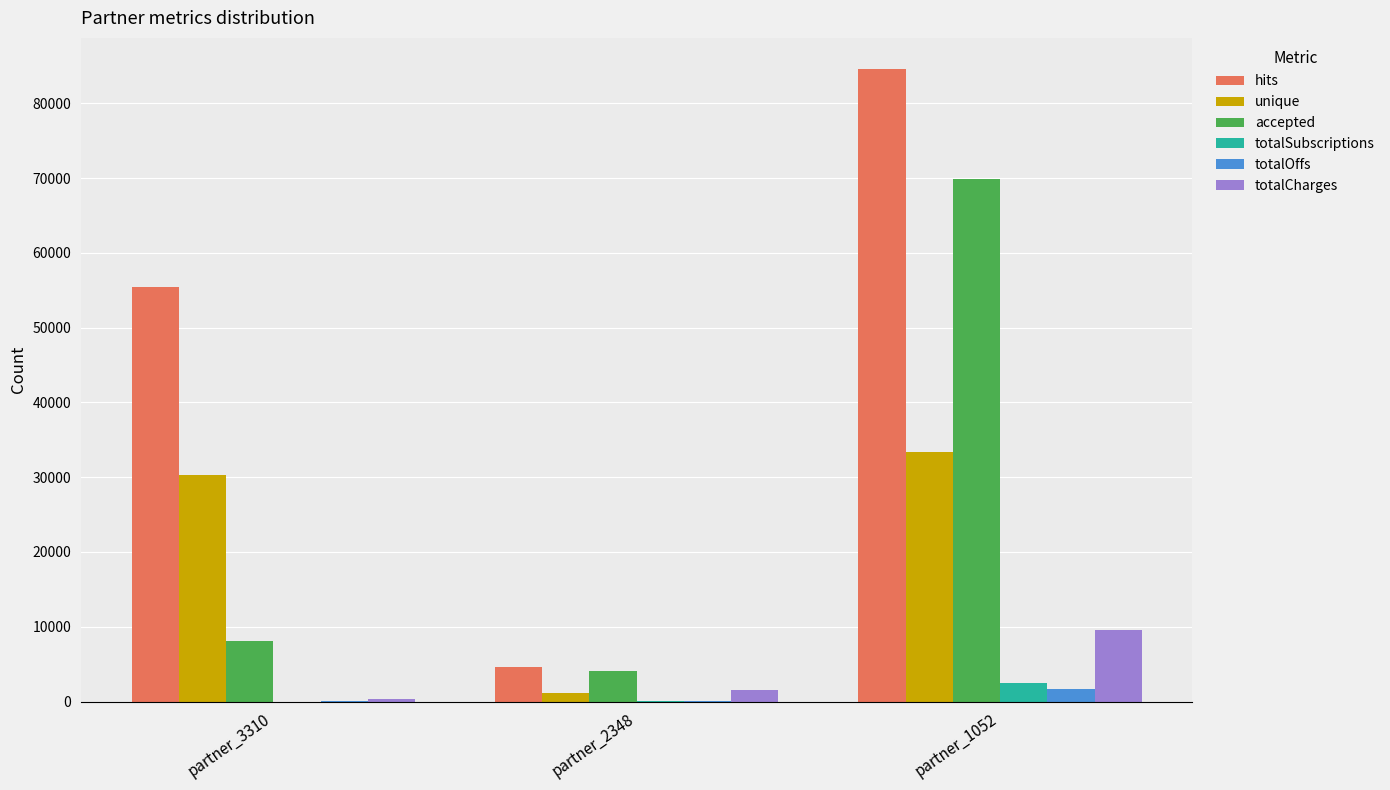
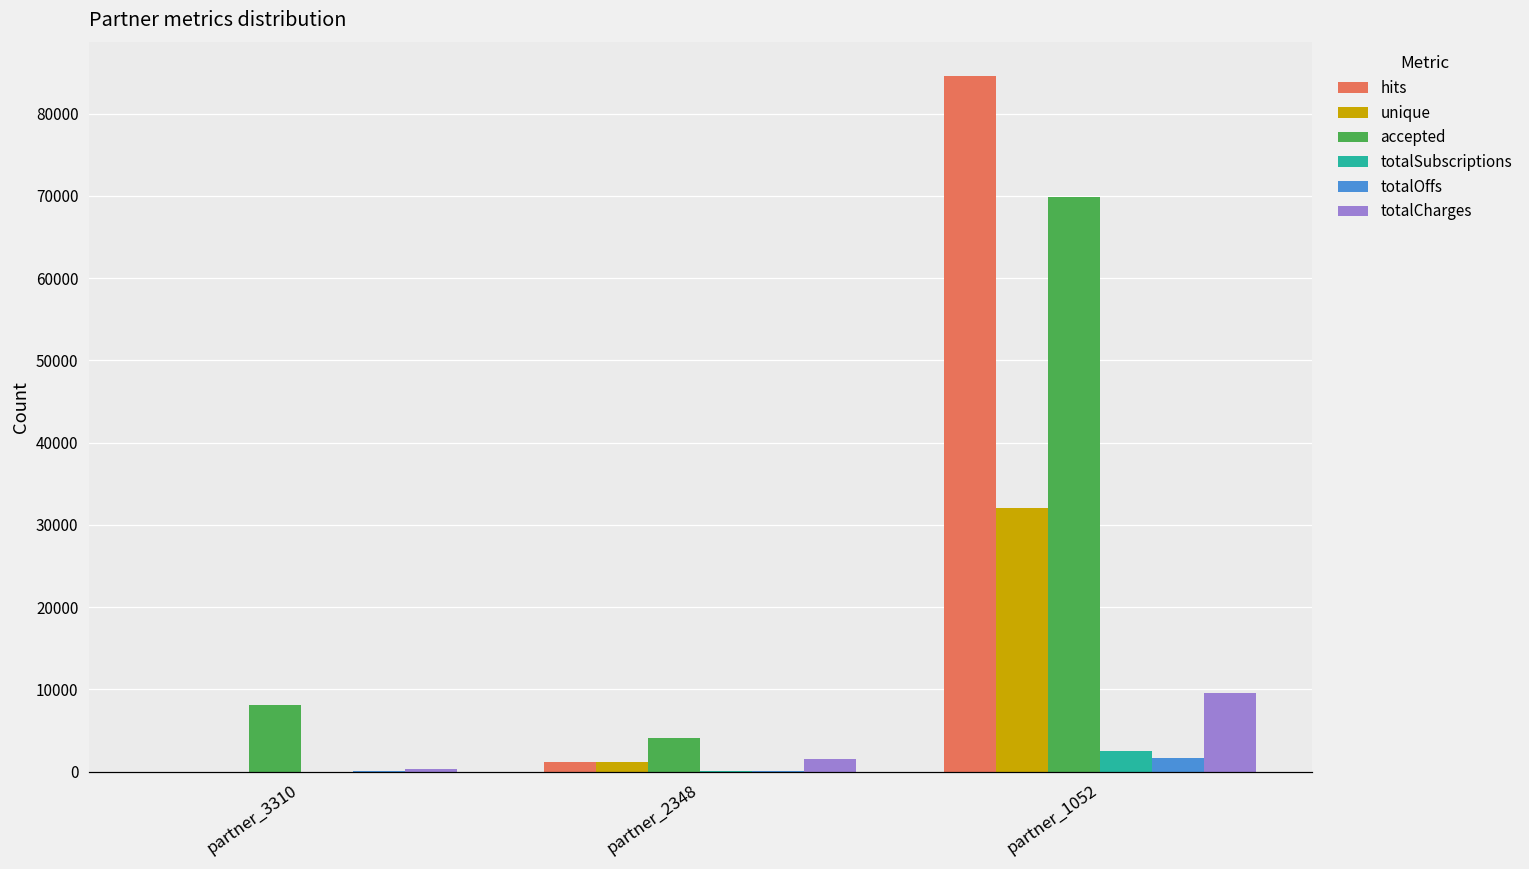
  {
    "hits": {
-     "partner_3310": 55000,
-     "partner_2348": 5000,
+     "partner_3310": 0,
+     "partner_2348": 1000,
      "partner_1052": 85000
    },
    "unique": {
-     "partner_3310": 30000,
+     "partner_3310": 0,
      "partner_2348": 1000,
-     "partner_1052": 33000
+     "partner_1052": 32000
    },
    "accepted": {
      "partner_3310": 8000,
      "partner_2348": 4000,
      "partner_1052": 70000
    },
    "totalSubscriptions": {
      "partner_3310": 0,
      "partner_1052": 2000
    },
    "totalOffs": {
      "partner_1052": 2000
    },
    "totalCharges": {
      "partner_3310": 0,
      "partner_2348": 2000,
      "partner_1052": 10000
    }
  }
